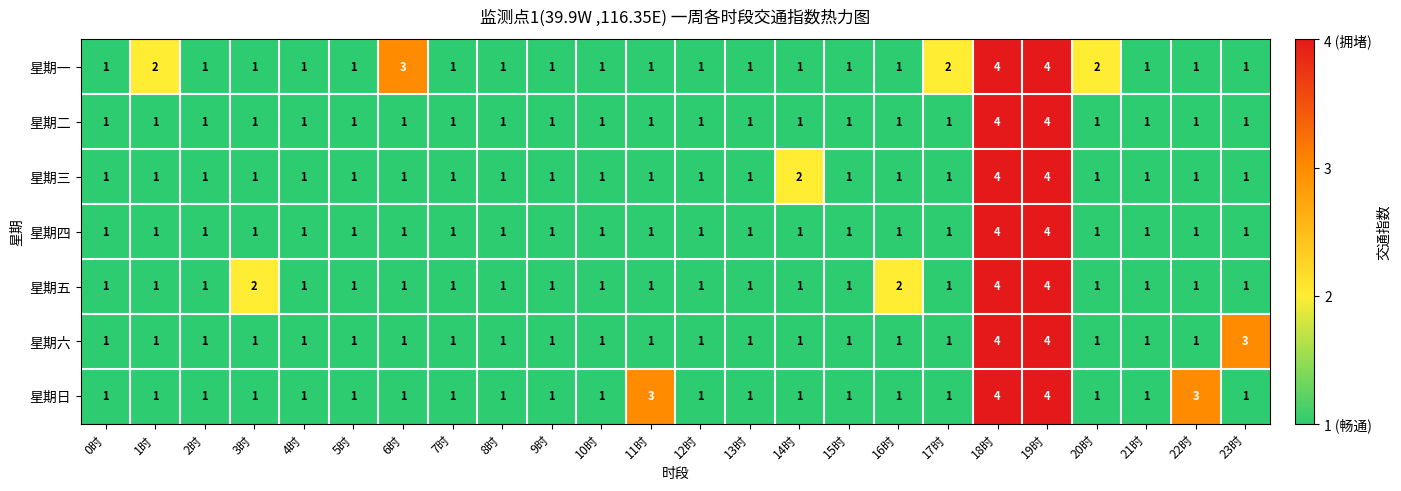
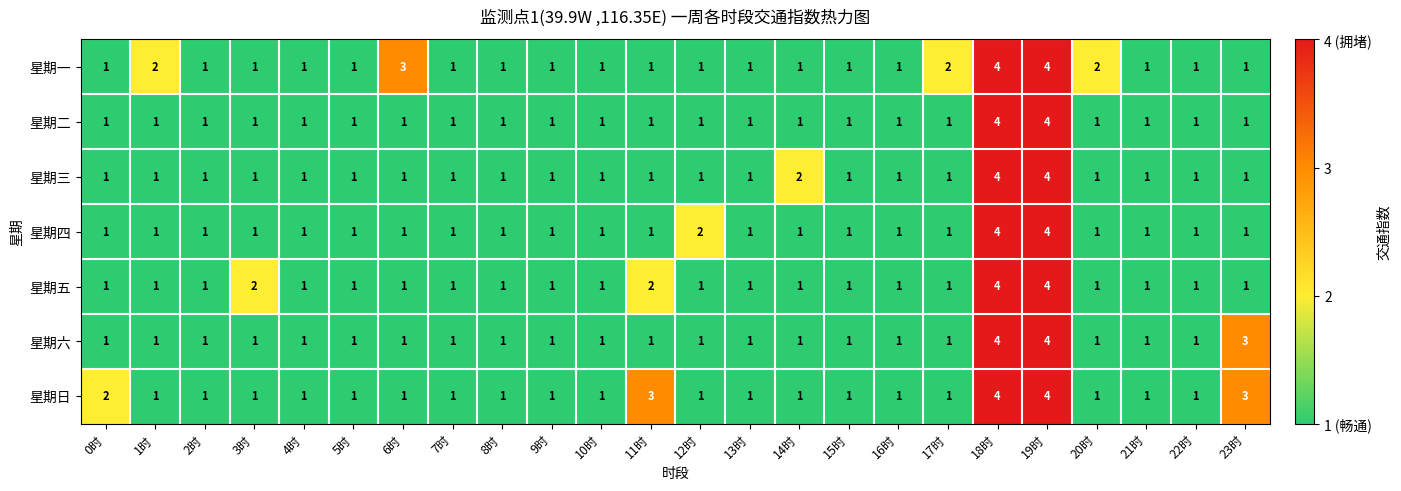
  {
    "星期一": {
      "0时": 1,
      "1时": 2,
      "2时": 1,
      "3时": 1,
      "4时": 1,
      "5时": 1,
      "6时": 3,
      "7时": 1,
      "8时": 1,
      "9时": 1,
      "10时": 1,
      "11时": 1,
      "12时": 1,
      "13时": 1,
      "14时": 1,
      "15时": 1,
      "16时": 1,
      "17时": 2,
      "18时": 4,
      "19时": 4,
      "20时": 2,
      "21时": 1,
      "22时": 1,
      "23时": 1
    },
    "星期二": {
      "0时": 1,
      "1时": 1,
      "2时": 1,
      "3时": 1,
      "4时": 1,
      "5时": 1,
      "6时": 1,
      "7时": 1,
      "8时": 1,
      "9时": 1,
      "10时": 1,
      "11时": 1,
      "12时": 1,
      "13时": 1,
      "14时": 1,
      "15时": 1,
      "16时": 1,
      "17时": 1,
      "18时": 4,
      "19时": 4,
      "20时": 1,
      "21时": 1,
      "22时": 1,
      "23时": 1
    },
    "星期三": {
      "0时": 1,
      "1时": 1,
      "2时": 1,
      "3时": 1,
      "4时": 1,
      "5时": 1,
      "6时": 1,
      "7时": 1,
      "8时": 1,
      "9时": 1,
      "10时": 1,
      "11时": 1,
      "12时": 1,
      "13时": 1,
      "14时": 2,
      "15时": 1,
      "16时": 1,
      "17时": 1,
      "18时": 4,
      "19时": 4,
      "20时": 1,
      "21时": 1,
      "22时": 1,
      "23时": 1
    },
    "星期四": {
      "0时": 1,
      "1时": 1,
      "2时": 1,
      "3时": 1,
      "4时": 1,
      "5时": 1,
      "6时": 1,
      "7时": 1,
      "8时": 1,
      "9时": 1,
      "10时": 1,
      "11时": 1,
-     "12时": 1,
+     "12时": 2,
      "13时": 1,
      "14时": 1,
      "15时": 1,
      "16时": 1,
      "17时": 1,
      "18时": 4,
      "19时": 4,
      "20时": 1,
      "21时": 1,
      "22时": 1,
      "23时": 1
    },
    "星期五": {
      "0时": 1,
      "1时": 1,
      "2时": 1,
      "3时": 2,
      "4时": 1,
      "5时": 1,
      "6时": 1,
      "7时": 1,
      "8时": 1,
      "9时": 1,
      "10时": 1,
-     "11时": 1,
+     "11时": 2,
      "12时": 1,
      "13时": 1,
      "14时": 1,
      "15时": 1,
-     "16时": 2,
+     "16时": 1,
      "17时": 1,
      "18时": 4,
      "19时": 4,
      "20时": 1,
      "21时": 1,
      "22时": 1,
      "23时": 1
    },
    "星期六": {
      "0时": 1,
      "1时": 1,
      "2时": 1,
      "3时": 1,
      "4时": 1,
      "5时": 1,
      "6时": 1,
      "7时": 1,
      "8时": 1,
      "9时": 1,
      "10时": 1,
      "11时": 1,
      "12时": 1,
      "13时": 1,
      "14时": 1,
      "15时": 1,
      "16时": 1,
      "17时": 1,
      "18时": 4,
      "19时": 4,
      "20时": 1,
      "21时": 1,
      "22时": 1,
      "23时": 3
    },
    "星期日": {
-     "0时": 1,
+     "0时": 2,
      "1时": 1,
      "2时": 1,
      "3时": 1,
      "4时": 1,
      "5时": 1,
      "6时": 1,
      "7时": 1,
      "8时": 1,
      "9时": 1,
      "10时": 1,
      "11时": 3,
      "12时": 1,
      "13时": 1,
      "14时": 1,
      "15时": 1,
      "16时": 1,
      "17时": 1,
      "18时": 4,
      "19时": 4,
      "20时": 1,
      "21时": 1,
-     "22时": 3,
-     "23时": 1
+     "22时": 1,
+     "23时": 3
    }
  }
